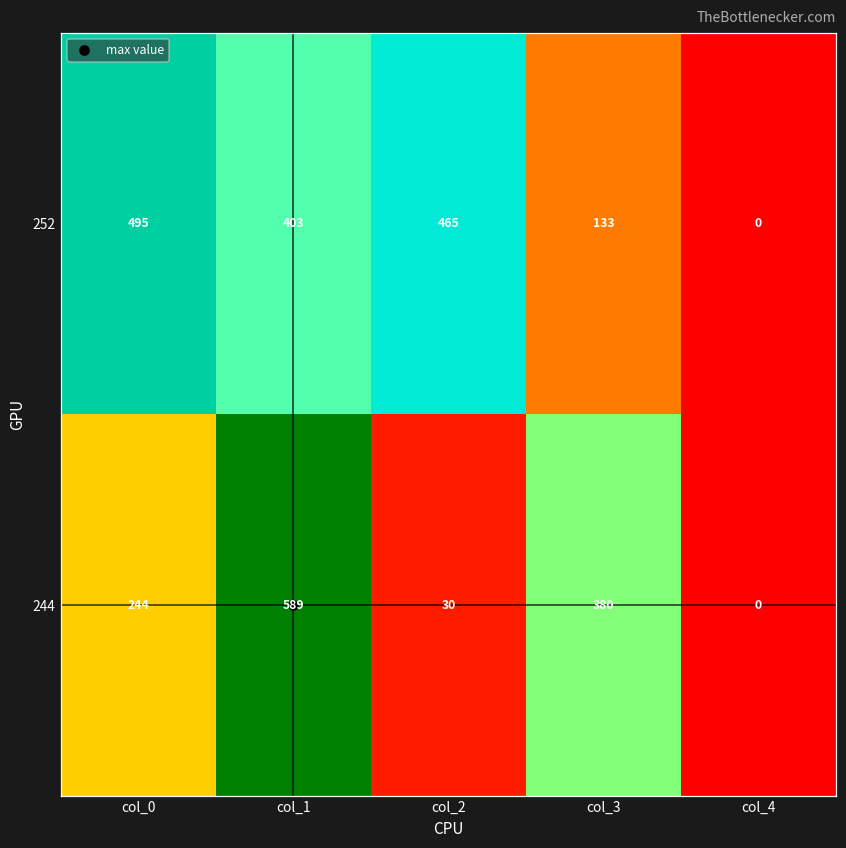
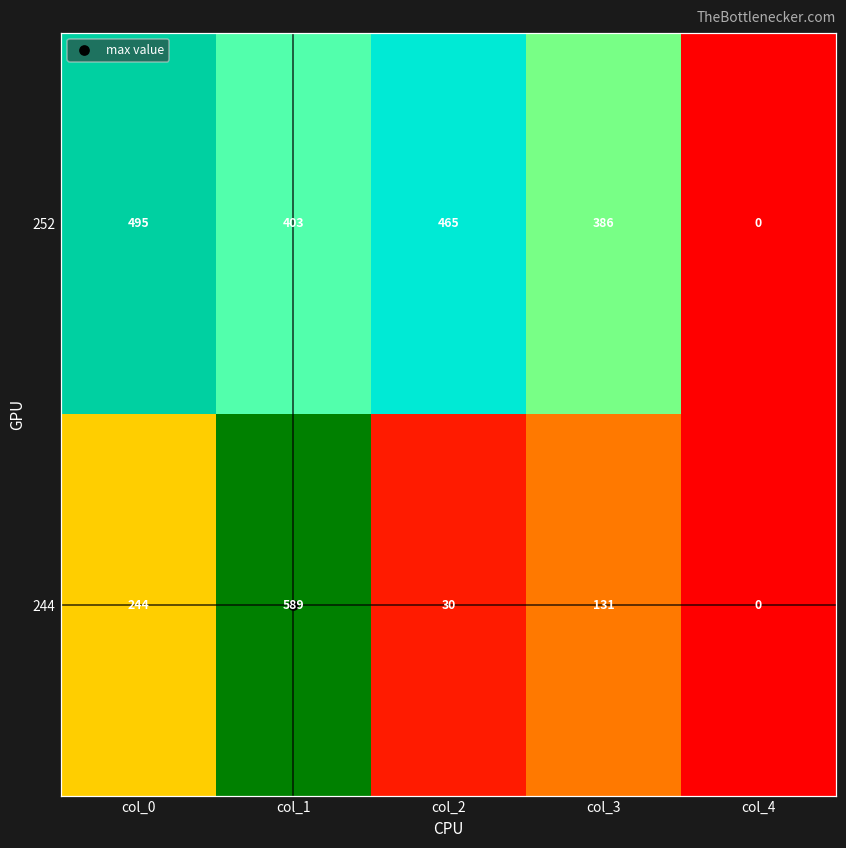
  {
    "252": {
      "col_0": 495,
      "col_1": 403,
      "col_2": 465,
-     "col_3": 133,
+     "col_3": 386,
      "col_4": 0
    },
    "244": {
      "col_0": 244,
      "col_2": 30,
-     "col_3": 380,
+     "col_3": 131,
      "col_4": 0
    }
  }
